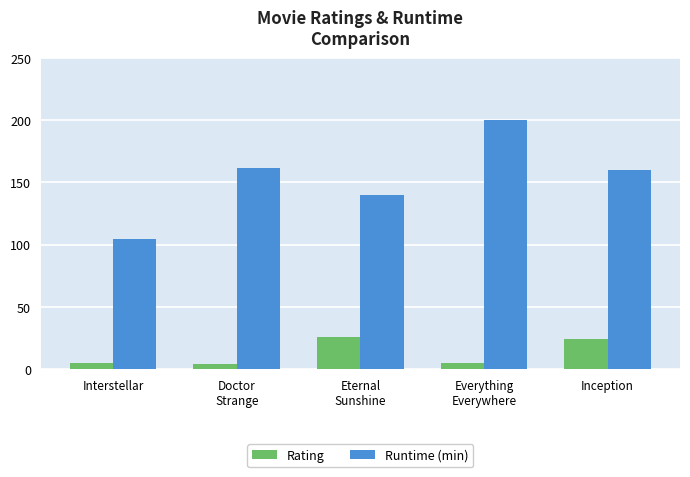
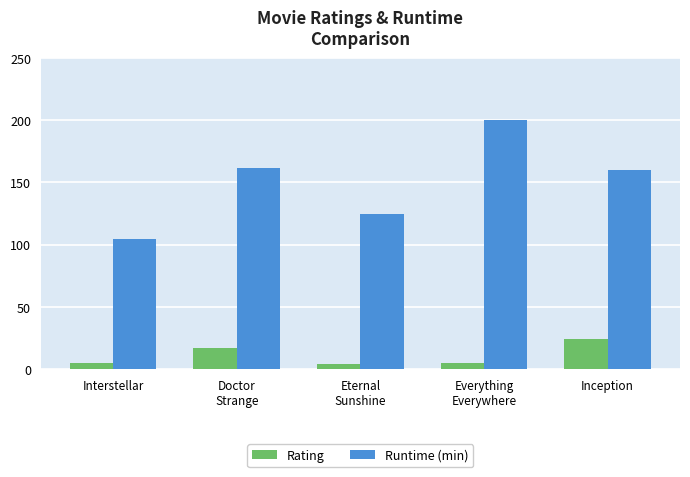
  {
    "Rating": {
      "Interstellar": 5,
-     "Doctor Strange": 5,
-     "Eternal Sunshine": 26,
+     "Doctor Strange": 17,
+     "Eternal Sunshine": 5,
      "Everything Everywhere": 5,
      "Inception": 24
    },
    "Runtime (min)": {
      "Interstellar": 105,
      "Doctor Strange": 162,
-     "Eternal Sunshine": 140,
+     "Eternal Sunshine": 125,
      "Everything Everywhere": 200,
      "Inception": 160
    }
  }
